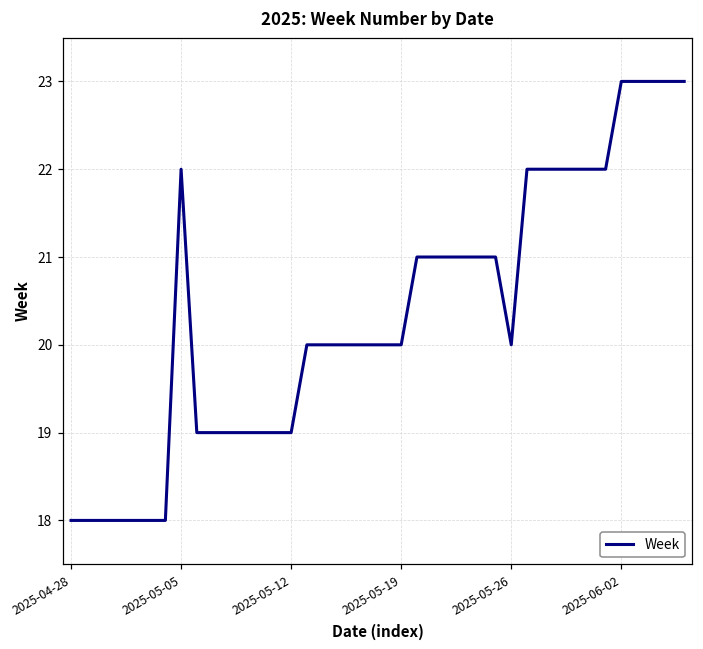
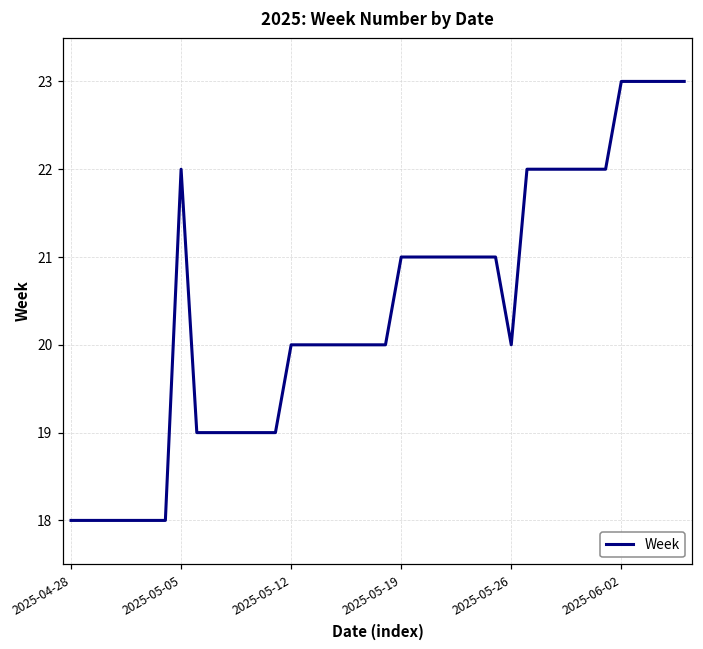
  {
    "2025-04-28": 18,
    "2025-05-05": 22,
-   "2025-05-12": 19,
-   "2025-05-19": 20,
+   "2025-05-12": 20,
+   "2025-05-19": 21,
    "2025-05-26": 20,
    "2025-06-02": 23
  }
